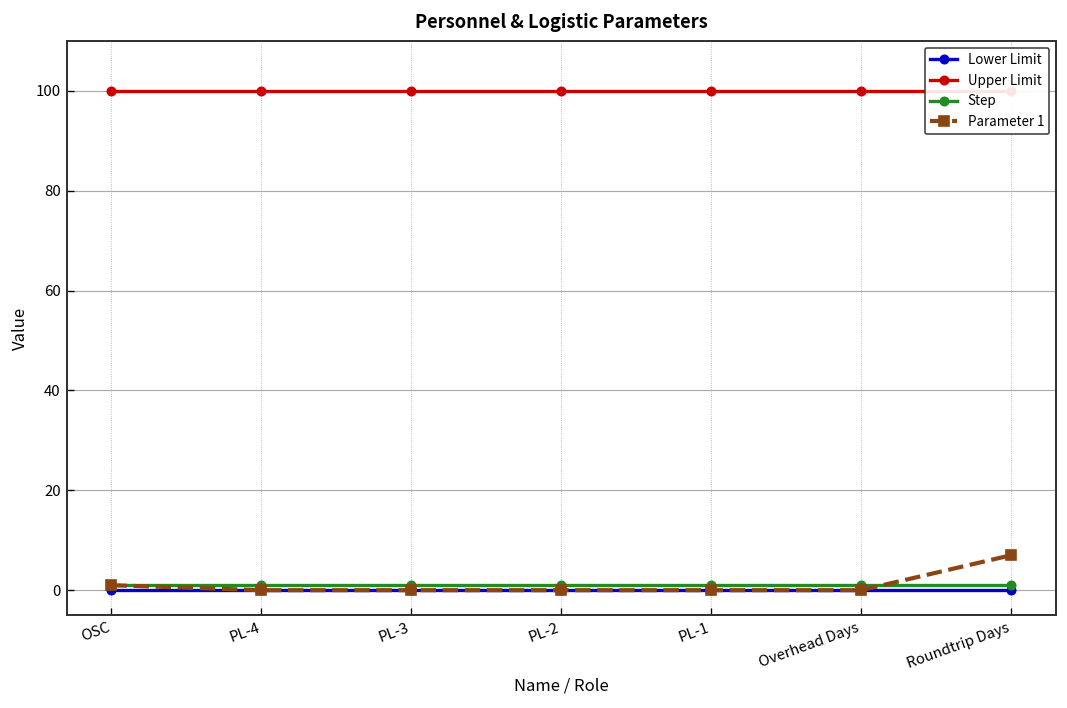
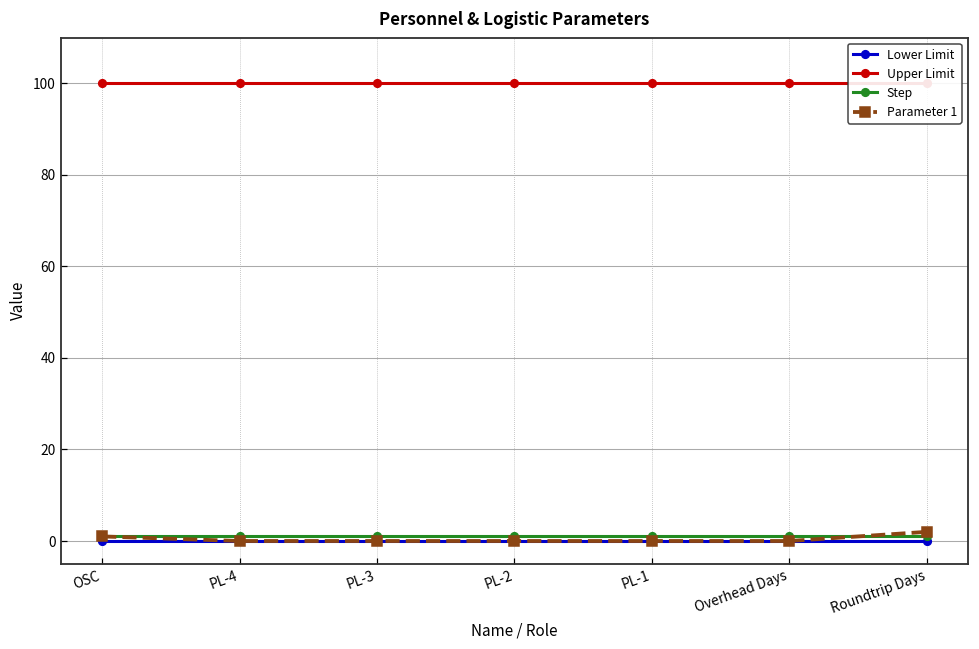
  {
    "Lower Limit": {
      "OSC": 0,
      "Roundtrip Days": 0
    },
    "Upper Limit": {
      "OSC": 100,
      "PL-4": 100,
      "PL-3": 100,
      "PL-2": 100,
      "PL-1": 100,
      "Overhead Days": 100
    },
    "Step": {
      "PL-4": 1,
      "PL-3": 1,
      "PL-2": 1,
      "PL-1": 1,
      "Overhead Days": 1,
      "Roundtrip Days": 1
    },
    "Parameter 1": {
-     "Roundtrip Days": 7
+     "Roundtrip Days": 2
    }
  }
